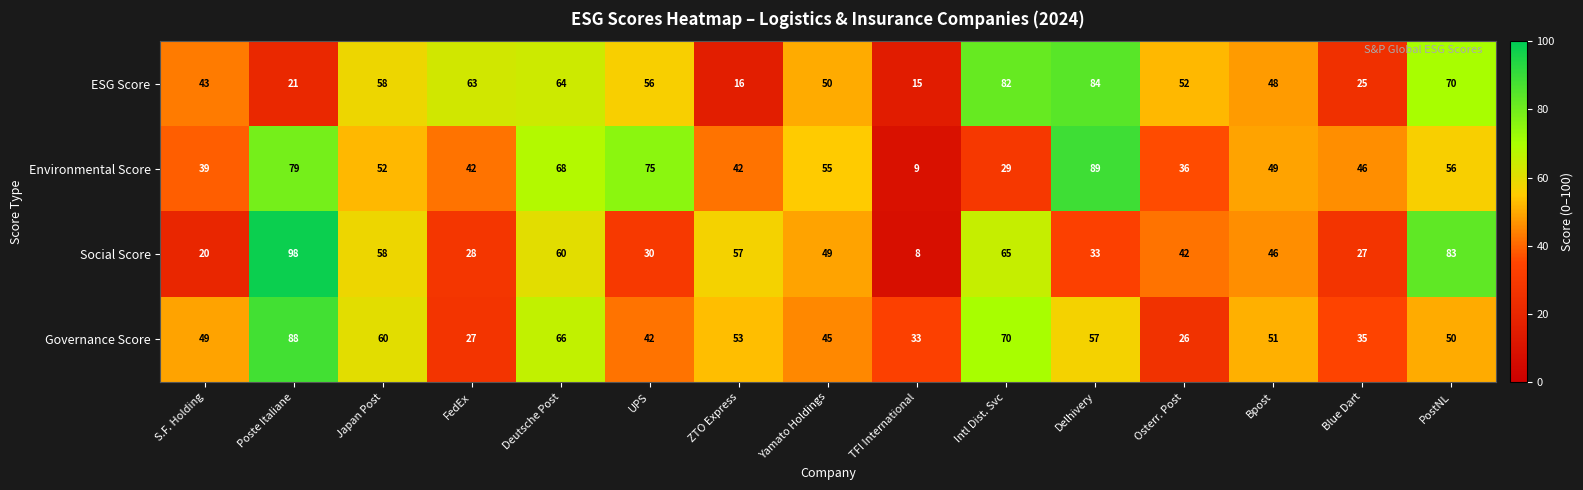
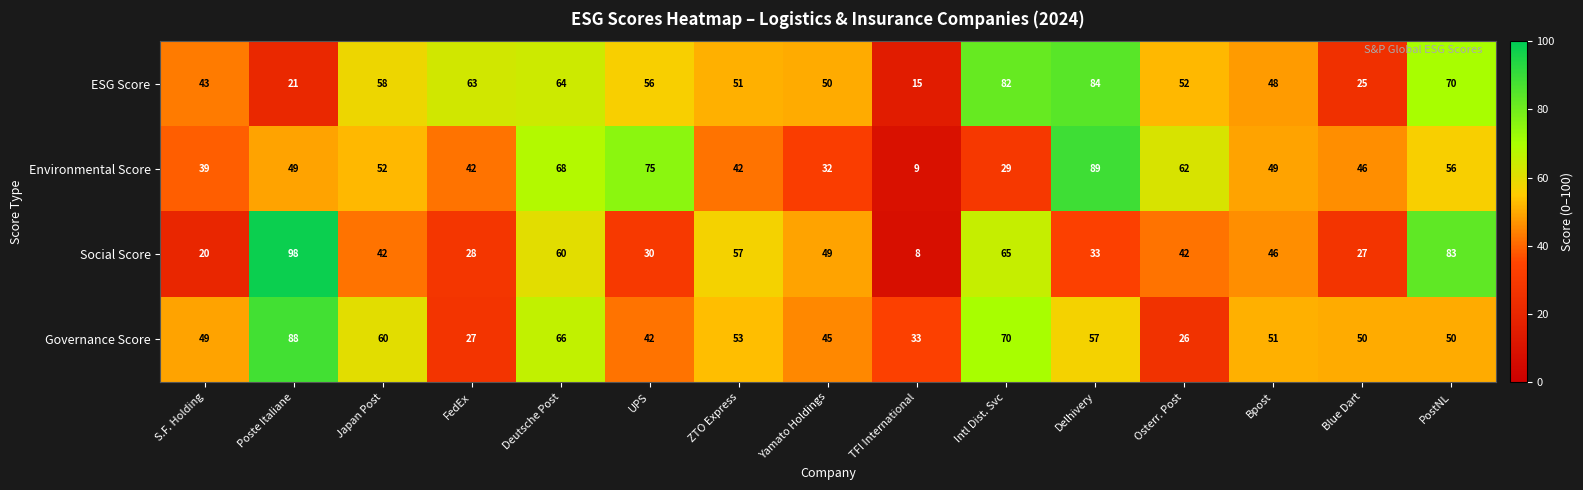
  {
    "ESG Score": {
      "S.F. Holding": 43,
      "Poste Italiane": 21,
      "Japan Post": 58,
      "FedEx": 63,
      "Deutsche Post": 64,
      "UPS": 56,
-     "ZTO Express": 16,
+     "ZTO Express": 51,
      "Yamato Holdings": 50,
      "TFI International": 15,
      "Intl Dist. Svc": 82,
      "Delhivery": 84,
      "Osterr. Post": 52,
      "Bpost": 48,
      "Blue Dart": 25
    },
    "Environmental Score": {
      "S.F. Holding": 39,
-     "Poste Italiane": 79,
+     "Poste Italiane": 49,
      "Japan Post": 52,
      "FedEx": 42,
      "Deutsche Post": 68,
      "UPS": 75,
      "ZTO Express": 42,
-     "Yamato Holdings": 55,
+     "Yamato Holdings": 32,
      "TFI International": 9,
      "Intl Dist. Svc": 29,
      "Delhivery": 89,
-     "Osterr. Post": 36,
+     "Osterr. Post": 62,
      "Bpost": 49,
      "Blue Dart": 46,
      "PostNL": 56
    },
    "Social Score": {
      "S.F. Holding": 20,
      "Poste Italiane": 98,
-     "Japan Post": 58,
+     "Japan Post": 42,
      "FedEx": 28,
      "Deutsche Post": 60,
      "UPS": 30,
      "ZTO Express": 57,
      "Yamato Holdings": 49,
      "TFI International": 8,
      "Intl Dist. Svc": 65,
      "Delhivery": 33,
      "Osterr. Post": 42,
      "Bpost": 46,
      "Blue Dart": 27,
      "PostNL": 83
    },
    "Governance Score": {
      "S.F. Holding": 49,
      "Poste Italiane": 88,
      "Japan Post": 60,
      "FedEx": 27,
      "Deutsche Post": 66,
      "UPS": 42,
      "ZTO Express": 53,
      "Yamato Holdings": 45,
      "TFI International": 33,
      "Intl Dist. Svc": 70,
      "Delhivery": 57,
      "Osterr. Post": 26,
      "Bpost": 51,
-     "Blue Dart": 35,
+     "Blue Dart": 50,
      "PostNL": 50
    }
  }
